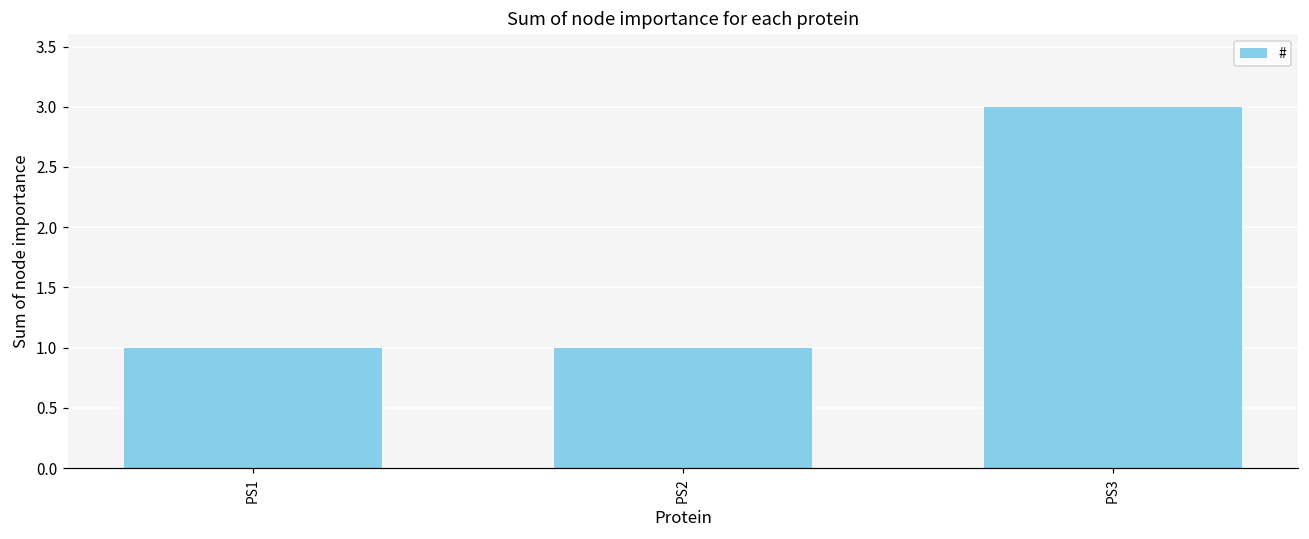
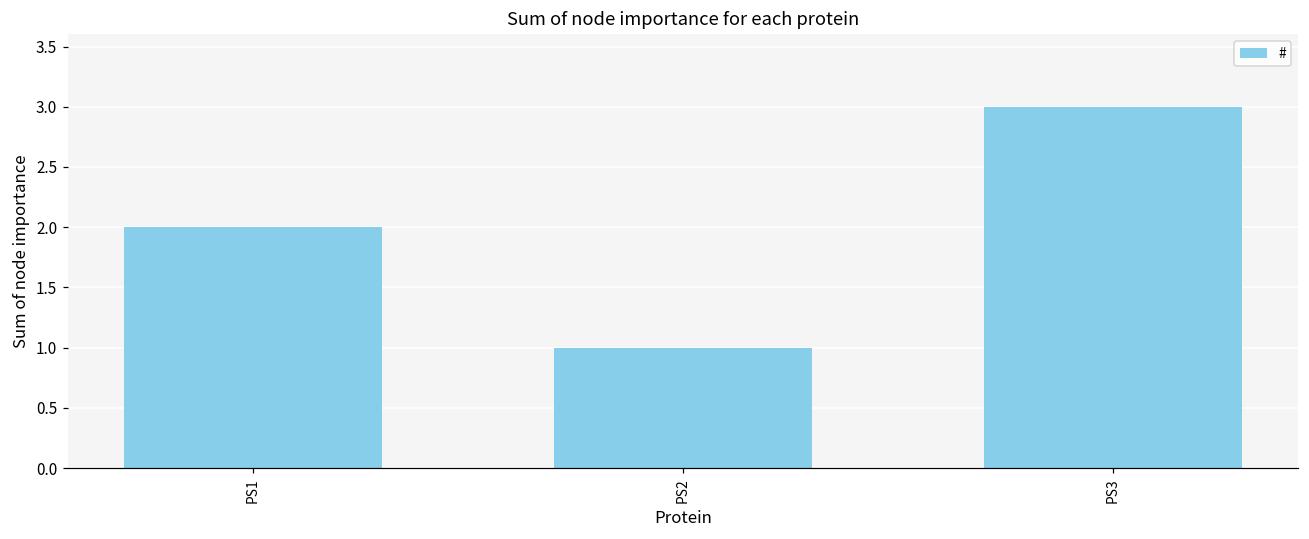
  {
-   "PS1": 1,
+   "PS1": 2,
    "PS2": 1,
    "PS3": 3
  }
